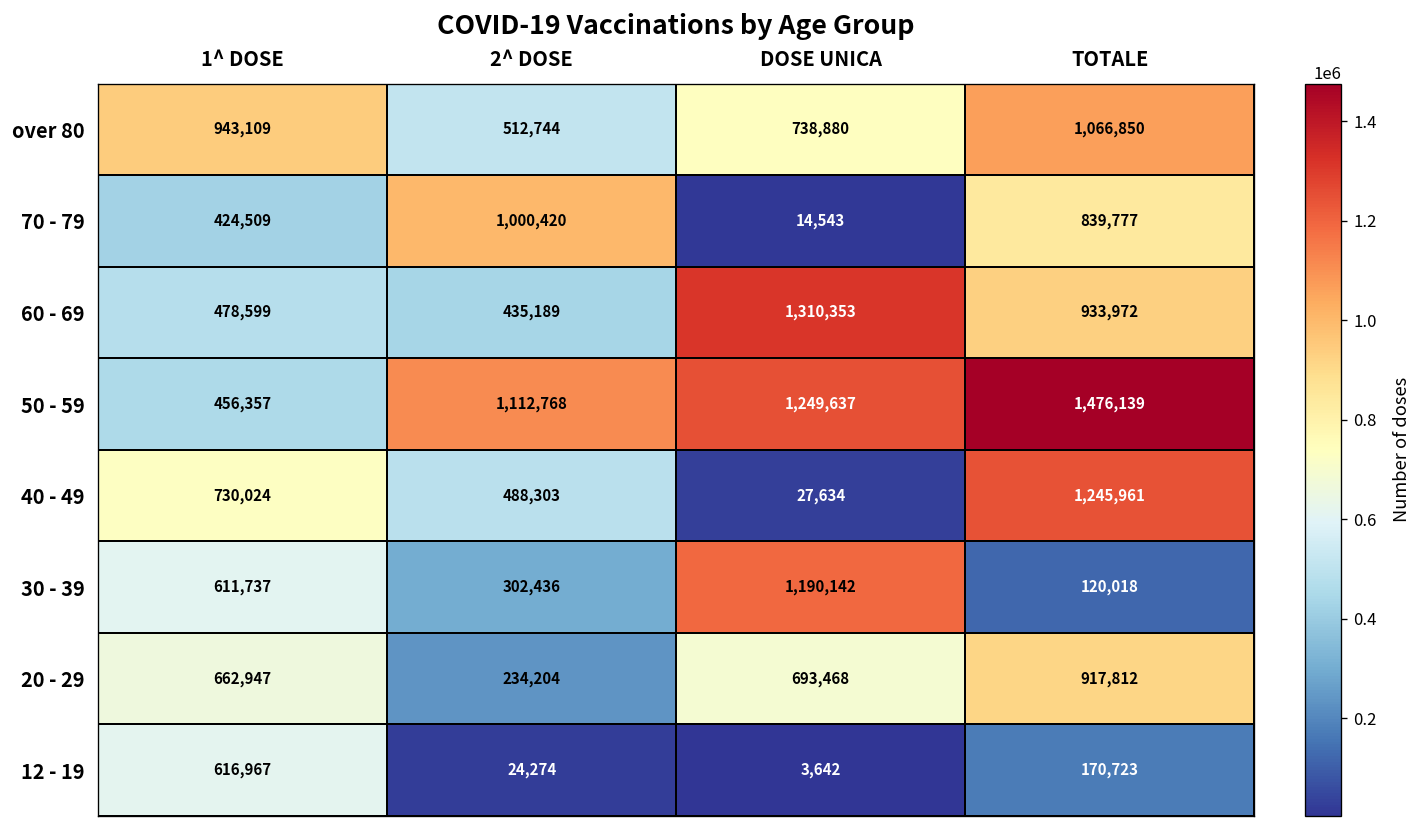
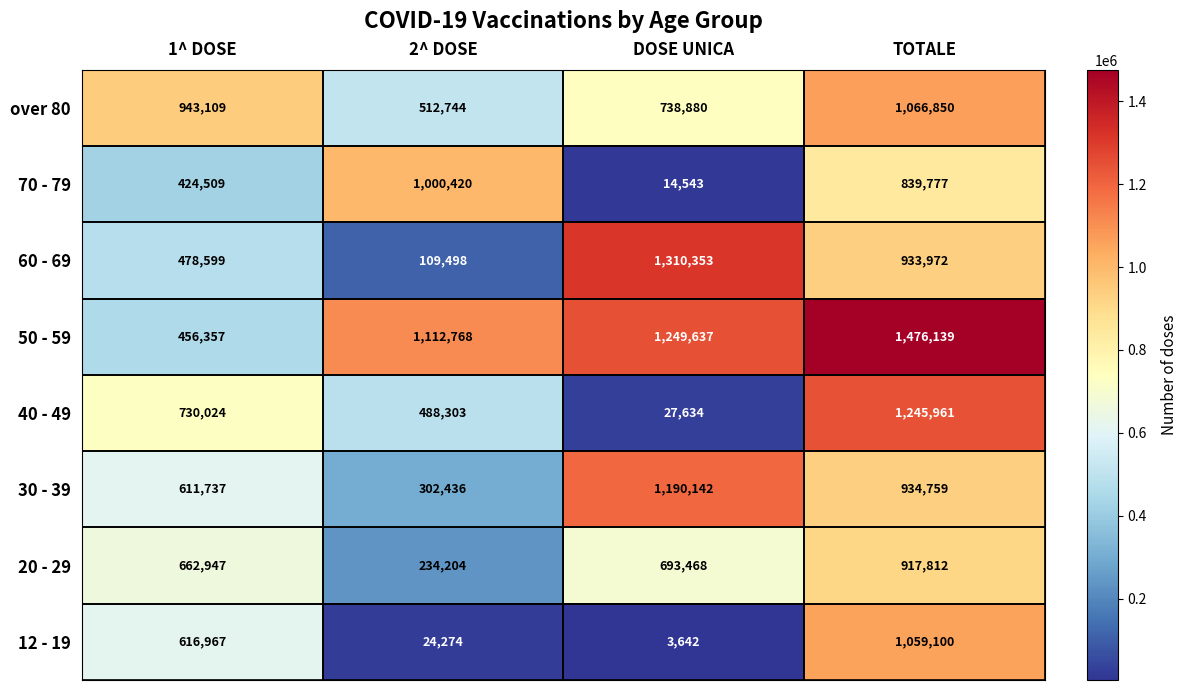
  {
    "over 80": {
      "1^ DOSE": "943,109",
      "2^ DOSE": "512,744",
      "DOSE UNICA": "738,880",
      "TOTALE": "1,066,850"
    },
    "70 - 79": {
      "1^ DOSE": "424,509",
      "2^ DOSE": "1,000,420",
      "DOSE UNICA": "14,543",
      "TOTALE": "839,777"
    },
    "60 - 69": {
      "1^ DOSE": "478,599",
-     "2^ DOSE": "435,189",
+     "2^ DOSE": "109,498",
      "DOSE UNICA": "1,310,353",
      "TOTALE": "933,972"
    },
    "50 - 59": {
      "1^ DOSE": "456,357",
      "2^ DOSE": "1,112,768",
      "DOSE UNICA": "1,249,637",
      "TOTALE": "1,476,139"
    },
    "40 - 49": {
      "1^ DOSE": "730,024",
      "2^ DOSE": "488,303",
      "DOSE UNICA": "27,634",
      "TOTALE": "1,245,961"
    },
    "30 - 39": {
      "1^ DOSE": "611,737",
      "2^ DOSE": "302,436",
      "DOSE UNICA": "1,190,142",
-     "TOTALE": "120,018"
+     "TOTALE": "934,759"
    },
    "20 - 29": {
      "1^ DOSE": "662,947",
      "2^ DOSE": "234,204",
      "DOSE UNICA": "693,468",
      "TOTALE": "917,812"
    },
    "12 - 19": {
      "1^ DOSE": "616,967",
      "2^ DOSE": "24,274",
      "DOSE UNICA": "3,642",
-     "TOTALE": "170,723"
+     "TOTALE": "1,059,100"
    }
  }
